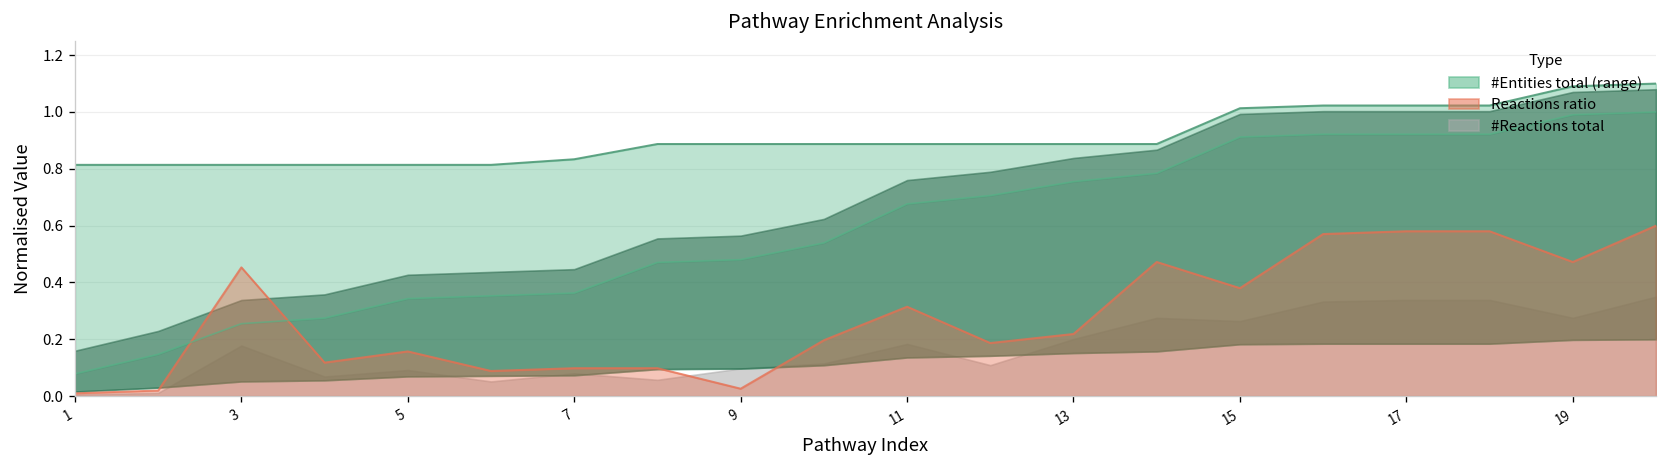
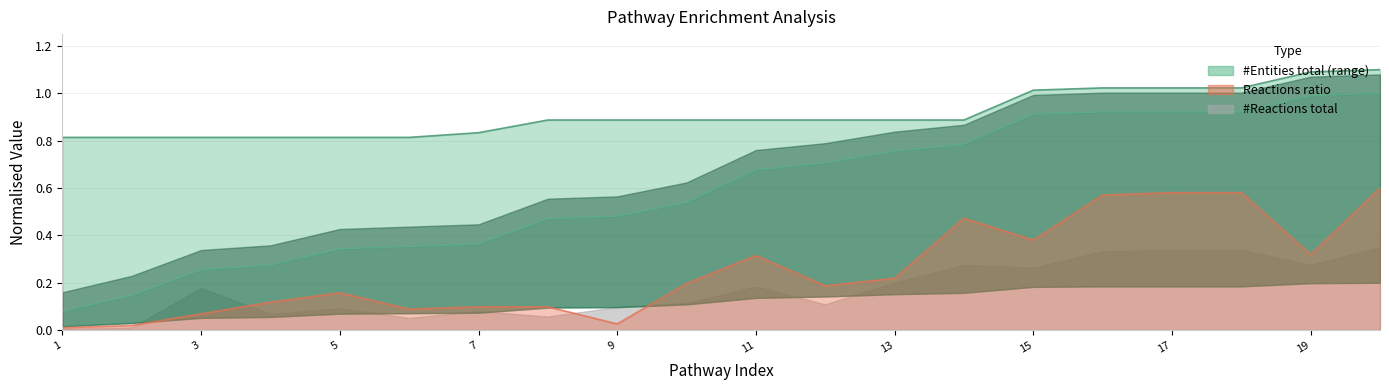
  {
    "Reactions ratio": {
-     "3": 0.45,
+     "3": 0.07,
      "5": 0.16,
      "7": 0.10,
      "9": 0.03,
      "11": 0.31,
      "13": 0.22,
      "15": 0.38,
      "17": 0.58,
-     "19": 0.47
+     "19": 0.32
    }
  }
